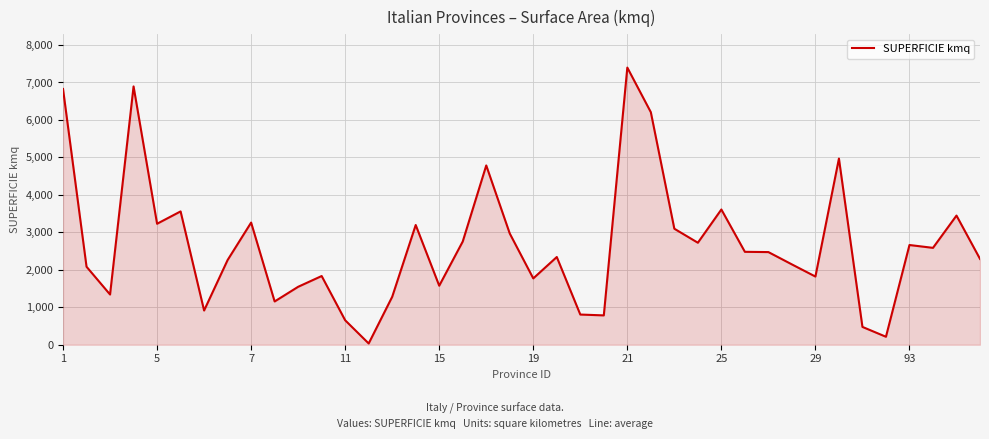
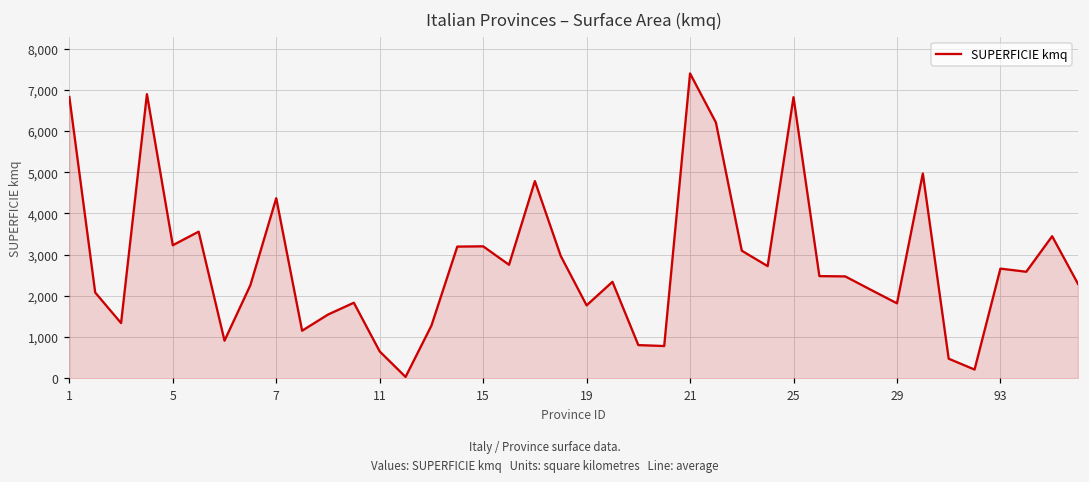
  {
    "1": "6,800",
    "5": "3,200",
-   "7": "3,300",
+   "7": "4,400",
    "11": "700",
-   "15": "1,600",
+   "15": "3,200",
    "19": "1,800",
    "21": "7,400",
-   "25": "3,600",
+   "25": "6,800",
    "29": "1,800",
    "93": "2,700"
  }
